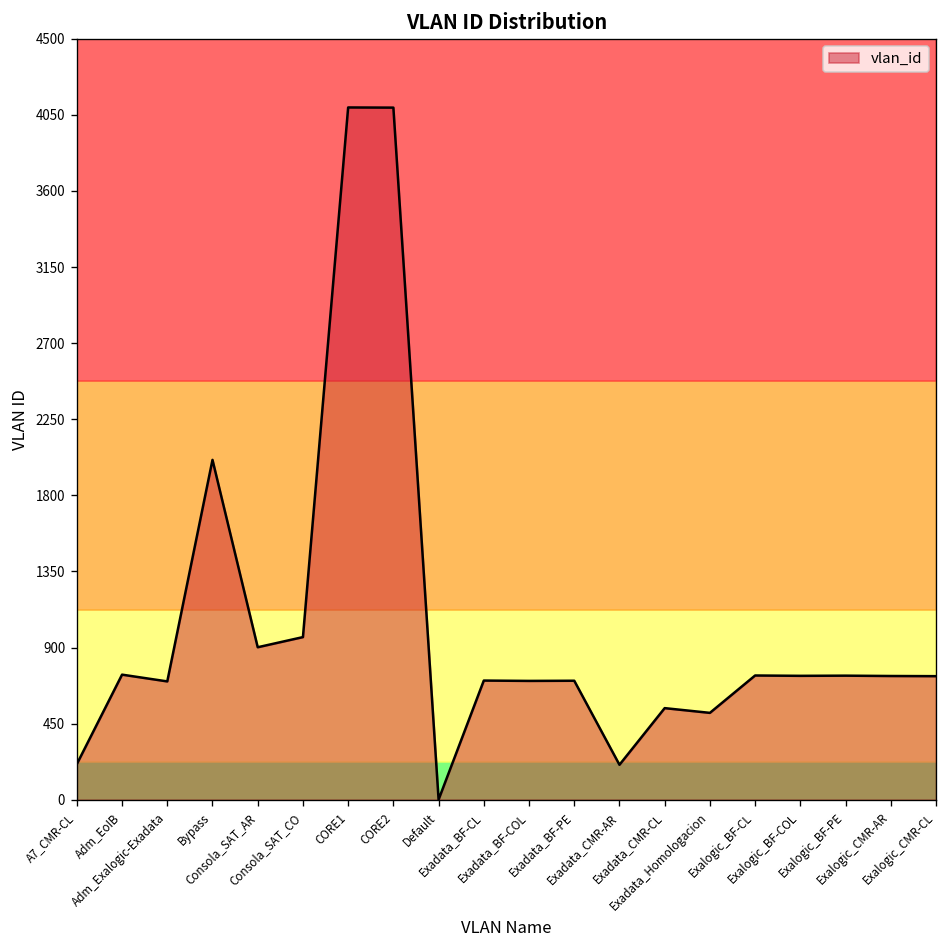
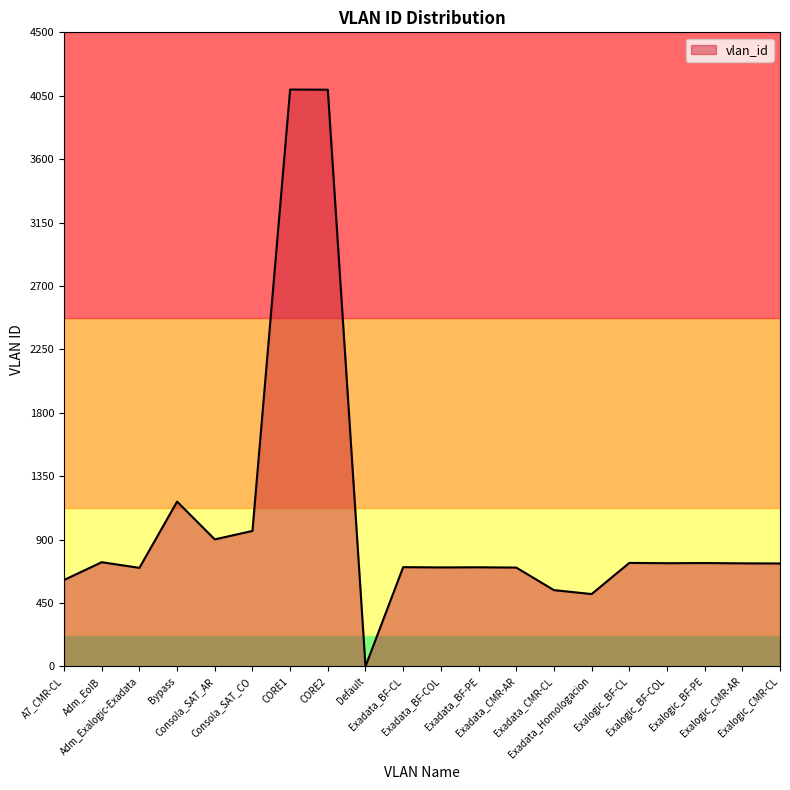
  {
-   "A7_CMR-CL": 210,
+   "A7_CMR-CL": 610,
    "Adm_EoIB": 740,
    "Adm_Exalogic-Exadata": 700,
-   "Bypass": 2010,
+   "Bypass": 1170,
    "Consola_SAT_AR": 900,
    "Consola_SAT_CO": 960,
    "CORE1": 4090,
    "CORE2": 4090,
    "Default": 0,
    "Exadata_BF-CL": 710,
    "Exadata_BF-COL": 700,
    "Exadata_BF-PE": 700,
-   "Exadata_CMR-AR": 210,
+   "Exadata_CMR-AR": 700,
    "Exadata_CMR-CL": 540,
    "Exadata_Homologacion": 510,
    "Exalogic_BF-CL": 740,
    "Exalogic_BF-COL": 730,
    "Exalogic_BF-PE": 730,
    "Exalogic_CMR-AR": 730,
    "Exalogic_CMR-CL": 730
  }
